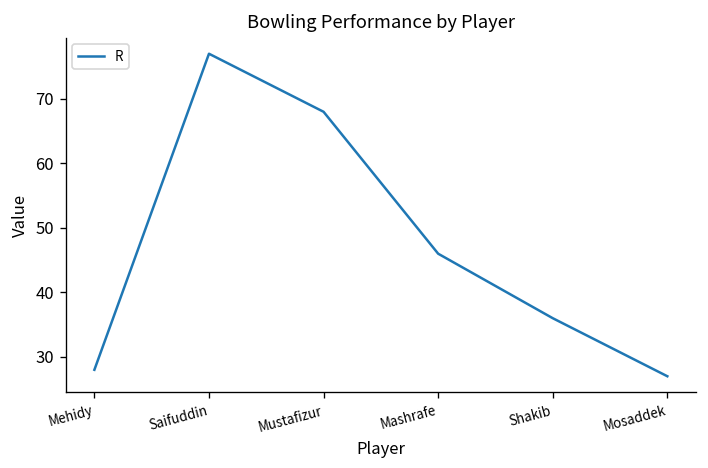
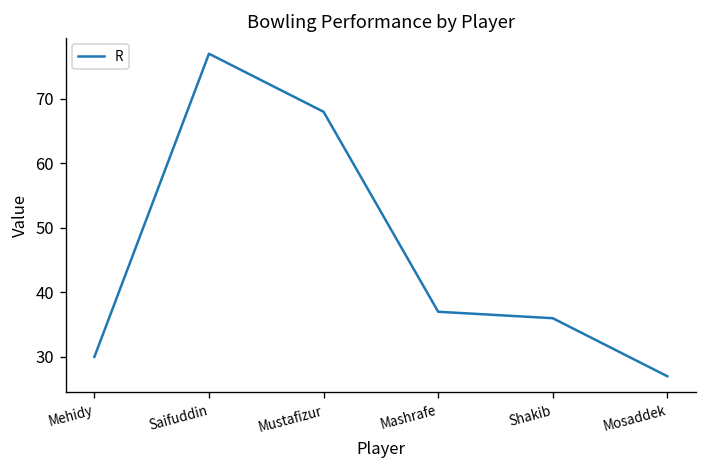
  {
-   "Mehidy": 28,
+   "Mehidy": 30,
    "Saifuddin": 77,
    "Mustafizur": 68,
-   "Mashrafe": 46,
+   "Mashrafe": 37,
    "Shakib": 36,
    "Mosaddek": 27
  }
